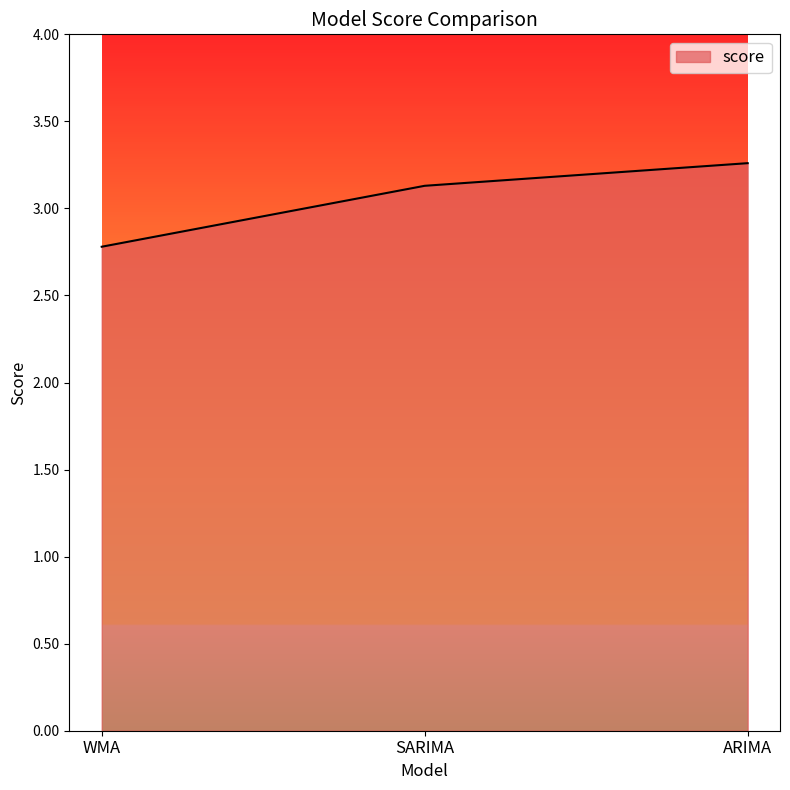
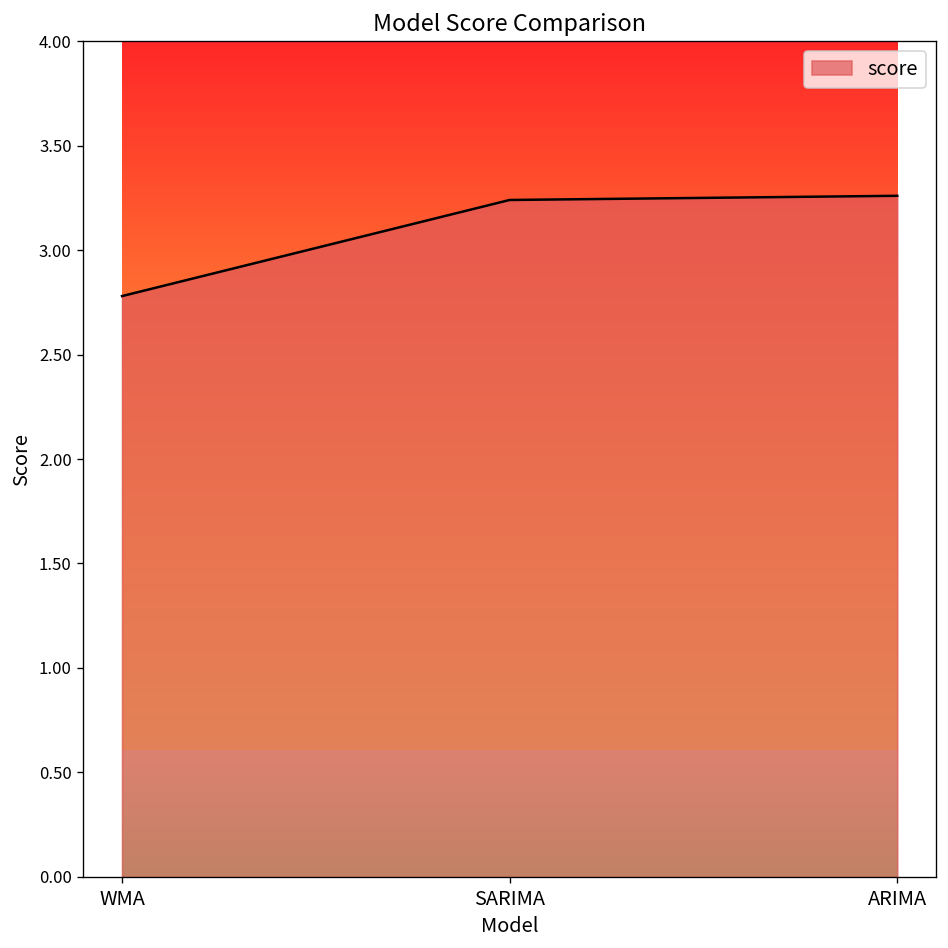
  {
    "WMA": 2.78,
-   "SARIMA": 3.13,
+   "SARIMA": 3.24,
    "ARIMA": 3.26
  }
